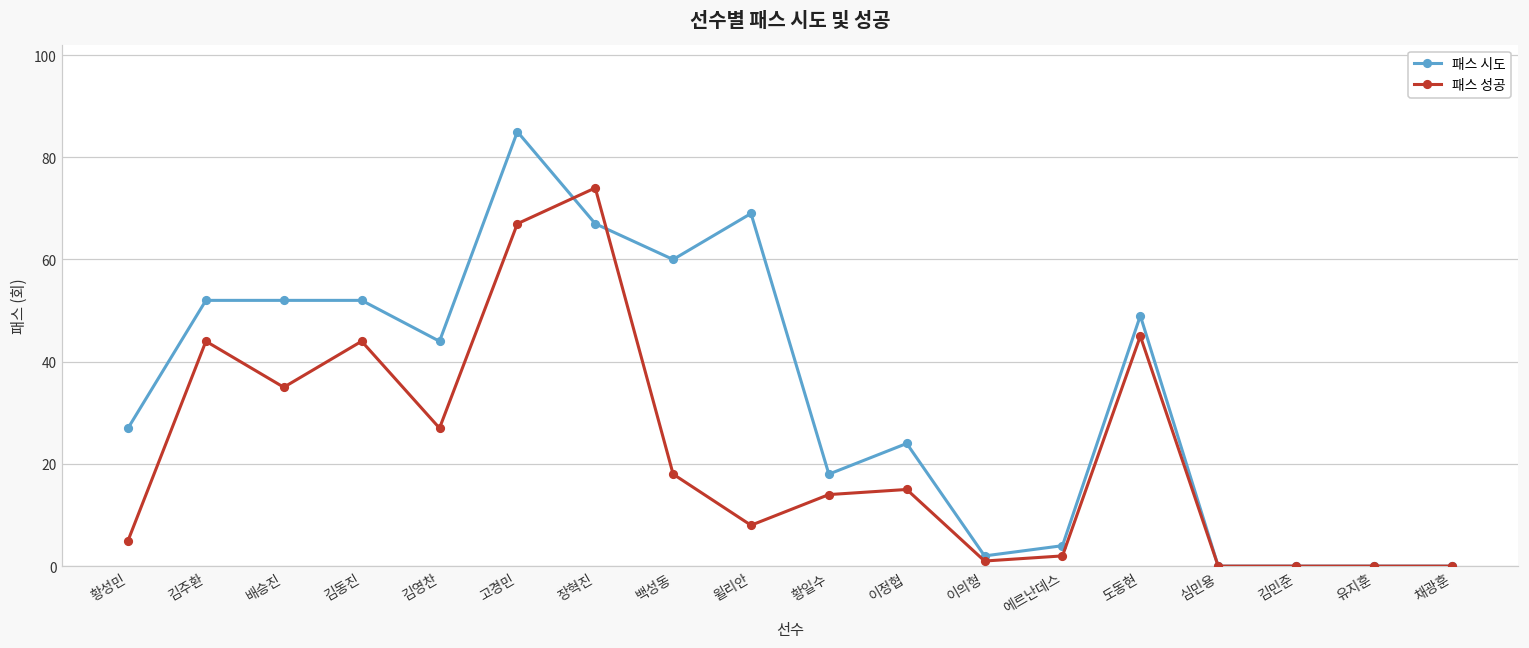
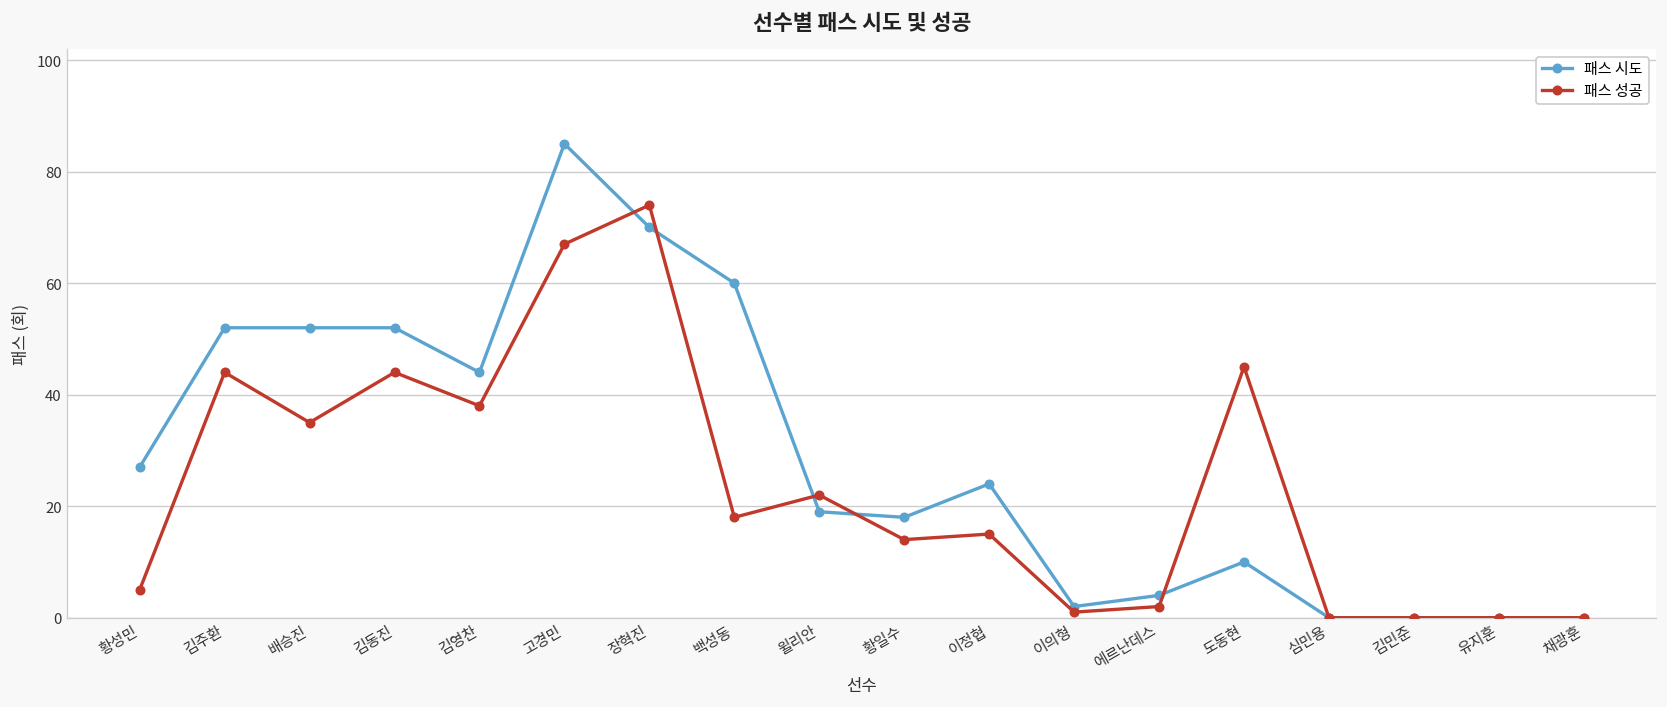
  {
    "패스 시도": {
      "황성민": 27,
      "김주환": 52,
      "배승진": 52,
      "김동진": 52,
      "김영찬": 44,
      "고경민": 85,
-     "장혁진": 67,
+     "장혁진": 70,
      "백성동": 60,
-     "윌리안": 69,
+     "윌리안": 19,
      "황일수": 18,
      "이정협": 24,
      "이의형": 2,
      "에르난데스": 4,
-     "도동현": 49
+     "도동현": 10
    },
    "패스 성공": {
      "황성민": 5,
      "김주환": 44,
      "배승진": 35,
      "김동진": 44,
-     "김영찬": 27,
+     "김영찬": 38,
      "고경민": 67,
      "장혁진": 74,
      "백성동": 18,
-     "윌리안": 8,
+     "윌리안": 22,
      "황일수": 14,
      "이정협": 15,
      "이의형": 1,
      "에르난데스": 2,
      "도동현": 45
    }
  }
